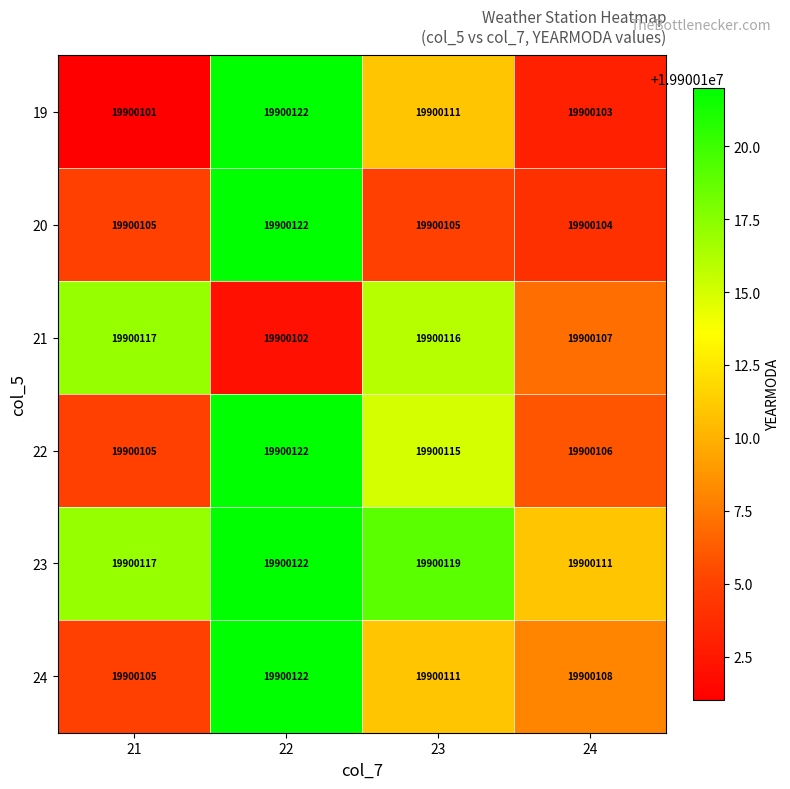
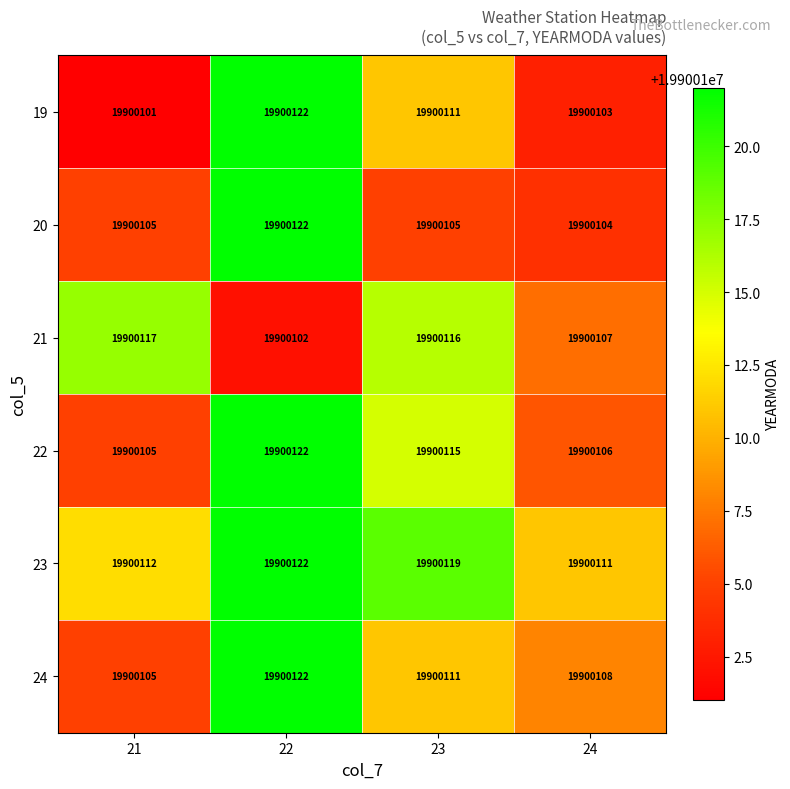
  {
    "19": {
      "21": 19900101,
      "22": 19900122,
      "23": 19900111,
      "24": 19900103
    },
    "20": {
      "21": 19900105,
      "22": 19900122,
      "23": 19900105,
      "24": 19900104
    },
    "21": {
      "21": 19900117,
      "22": 19900102,
      "23": 19900116,
      "24": 19900107
    },
    "22": {
      "21": 19900105,
      "22": 19900122,
      "23": 19900115,
      "24": 19900106
    },
    "23": {
-     "21": 19900117,
+     "21": 19900112,
      "22": 19900122,
      "23": 19900119,
      "24": 19900111
    },
    "24": {
      "21": 19900105,
      "22": 19900122,
      "23": 19900111,
      "24": 19900108
    }
  }
